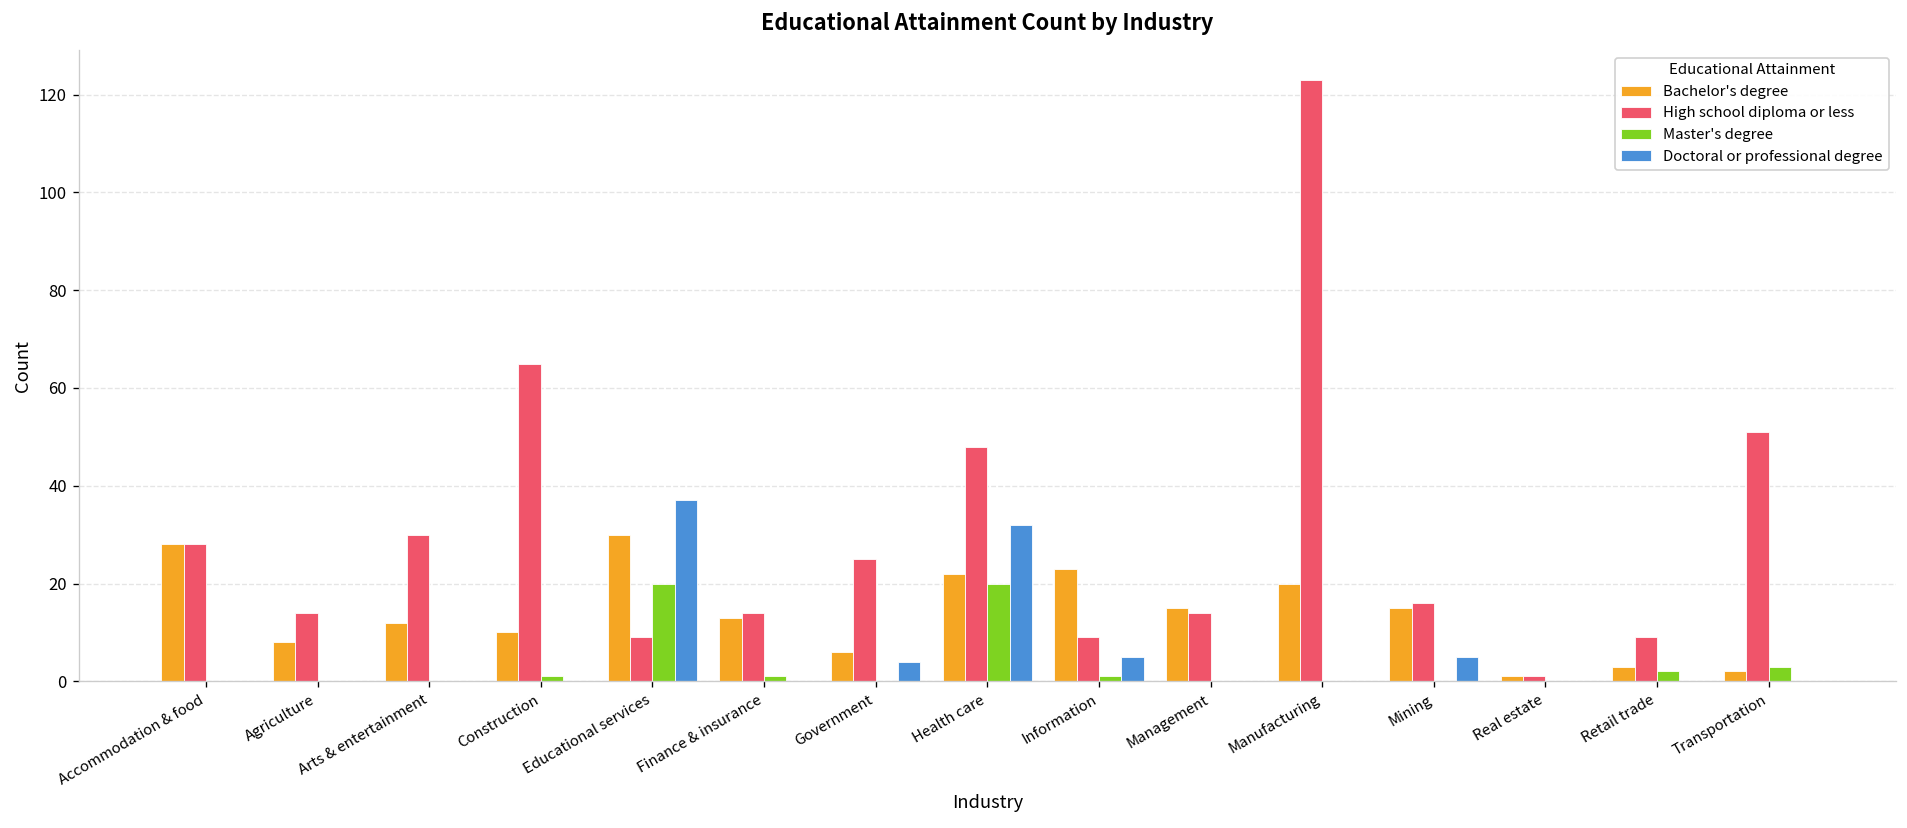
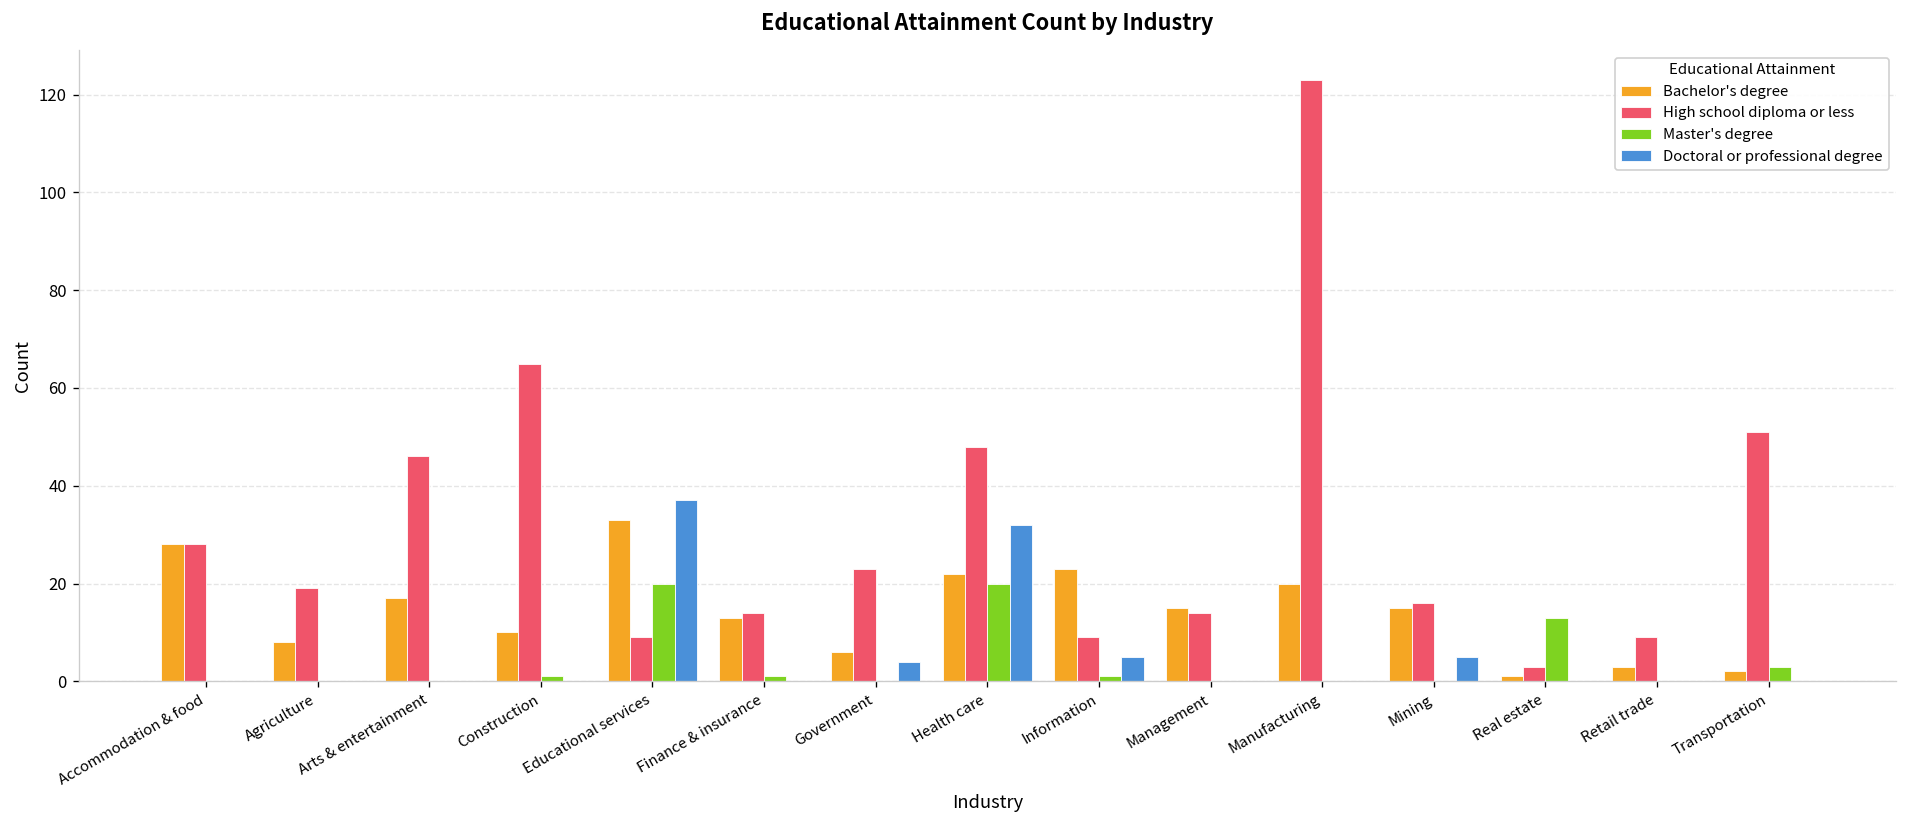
  {
    "Bachelor's degree": {
      "Accommodation & food": 28,
      "Agriculture": 8,
-     "Arts & entertainment": 12,
+     "Arts & entertainment": 17,
      "Construction": 10,
-     "Educational services": 30,
+     "Educational services": 33,
      "Finance & insurance": 13,
      "Government": 6,
      "Health care": 22,
      "Information": 23,
      "Management": 15,
      "Manufacturing": 20,
      "Mining": 15,
      "Real estate": 1,
      "Retail trade": 3,
      "Transportation": 2
    },
    "High school diploma or less": {
      "Accommodation & food": 28,
-     "Agriculture": 14,
-     "Arts & entertainment": 30,
+     "Agriculture": 19,
+     "Arts & entertainment": 46,
      "Construction": 65,
      "Educational services": 9,
      "Finance & insurance": 14,
-     "Government": 25,
+     "Government": 23,
      "Health care": 48,
      "Information": 9,
      "Management": 14,
      "Manufacturing": 123,
      "Mining": 16,
-     "Real estate": 1,
+     "Real estate": 3,
      "Retail trade": 9,
      "Transportation": 51
    },
    "Master's degree": {
      "Accommodation & food": 0,
      "Agriculture": 0,
      "Arts & entertainment": 0,
      "Construction": 1,
      "Educational services": 20,
      "Finance & insurance": 1,
      "Government": 0,
      "Health care": 20,
      "Information": 1,
      "Management": 0,
      "Manufacturing": 0,
      "Mining": 0,
-     "Real estate": 0,
-     "Retail trade": 2,
+     "Real estate": 13,
+     "Retail trade": 0,
      "Transportation": 3
    },
    "Doctoral or professional degree": {
      "Accommodation & food": 0,
      "Agriculture": 0,
      "Arts & entertainment": 0,
      "Construction": 0,
      "Educational services": 37,
      "Finance & insurance": 0,
      "Government": 4,
      "Health care": 32,
      "Information": 5,
      "Management": 0,
      "Manufacturing": 0,
      "Mining": 5,
      "Real estate": 0,
      "Retail trade": 0,
      "Transportation": 0
    }
  }
